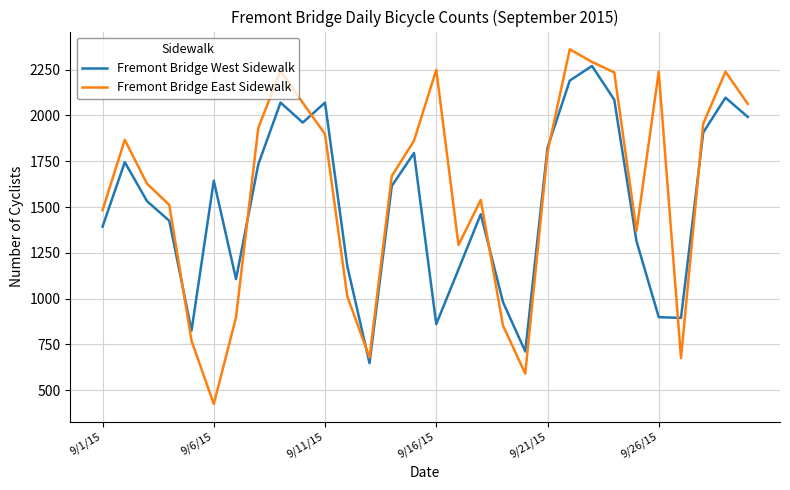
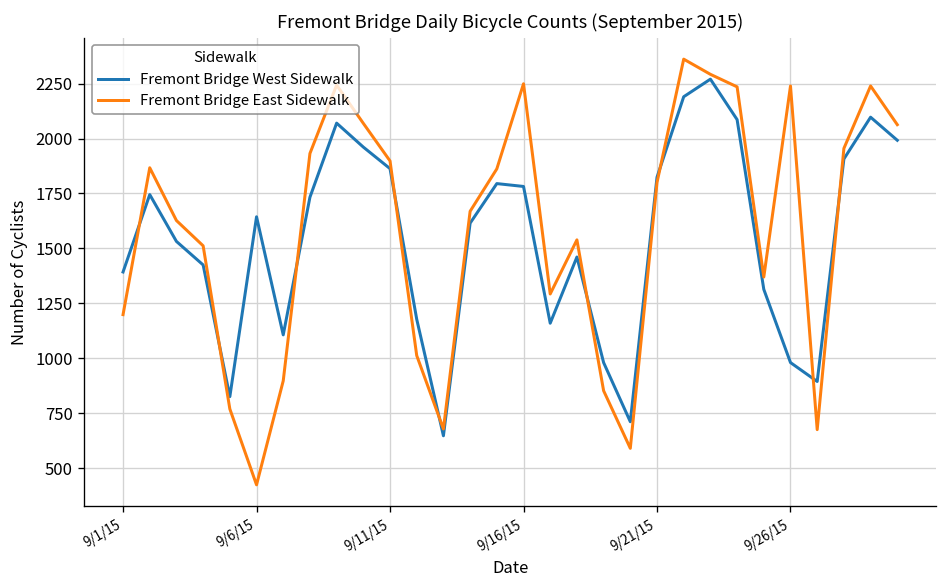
  {
    "Fremont Bridge West Sidewalk": {
      "9/1/15": 1390,
      "9/6/15": 1640,
-     "9/11/15": 2070,
-     "9/16/15": 860,
+     "9/11/15": 1860,
+     "9/16/15": 1780,
      "9/21/15": 1820,
-     "9/26/15": 900
+     "9/26/15": 980
    },
    "Fremont Bridge East Sidewalk": {
-     "9/1/15": 1480,
+     "9/1/15": 1200,
      "9/6/15": 430,
      "9/11/15": 1900,
      "9/16/15": 2250,
      "9/21/15": 1800,
      "9/26/15": 2240
    }
  }
